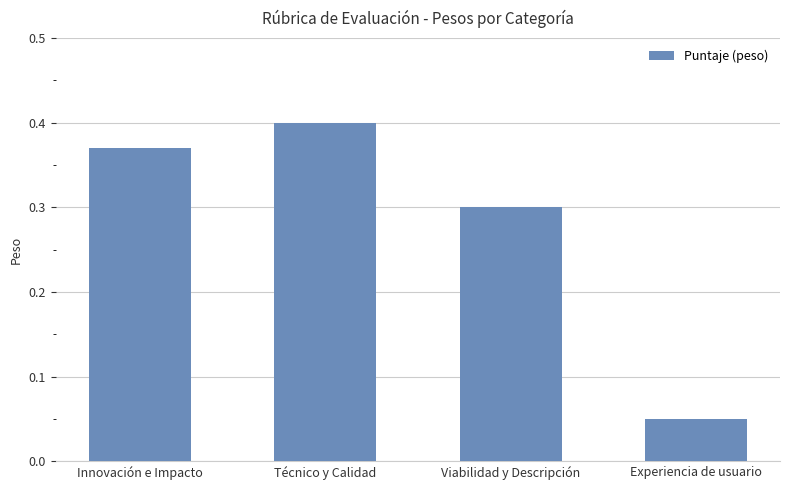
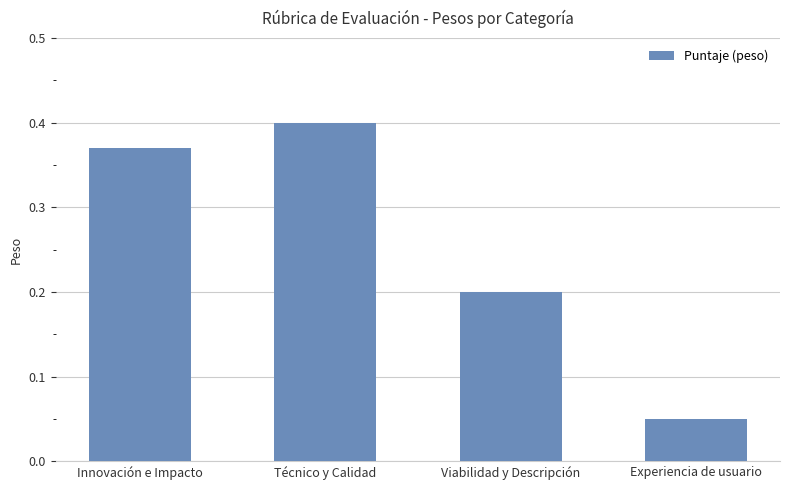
  {
    "Innovación e Impacto": 0.37,
    "Técnico y Calidad": 0.4,
-   "Viabilidad y Descripción": 0.3,
+   "Viabilidad y Descripción": 0.2,
    "Experiencia de usuario": 0.05
  }
